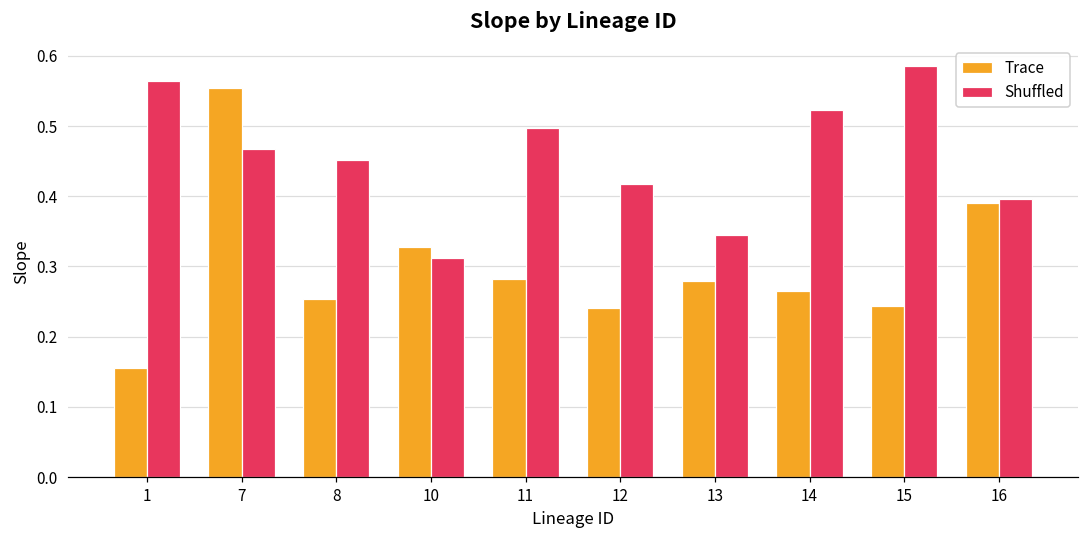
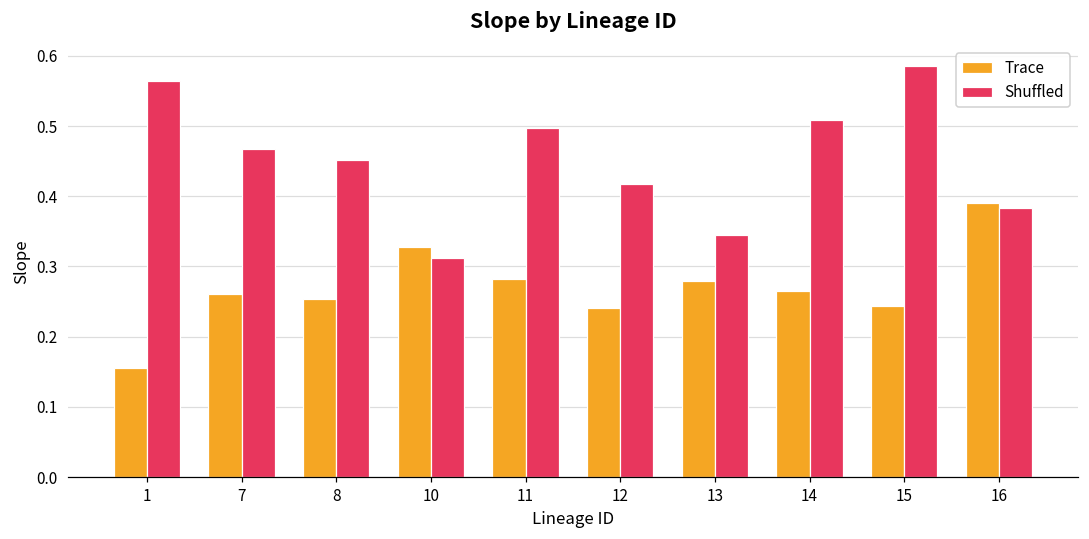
  {
    "Trace": {
      "1": 0.16,
-     "7": 0.55,
+     "7": 0.26,
      "8": 0.25,
      "10": 0.33,
      "11": 0.28,
      "12": 0.24,
      "13": 0.28,
      "14": 0.27,
      "15": 0.24,
      "16": 0.39
    },
    "Shuffled": {
      "1": 0.56,
      "7": 0.47,
      "8": 0.45,
      "10": 0.31,
      "11": 0.50,
      "12": 0.42,
      "13": 0.35,
-     "14": 0.52,
+     "14": 0.51,
      "15": 0.59,
-     "16": 0.40
+     "16": 0.38
    }
  }
